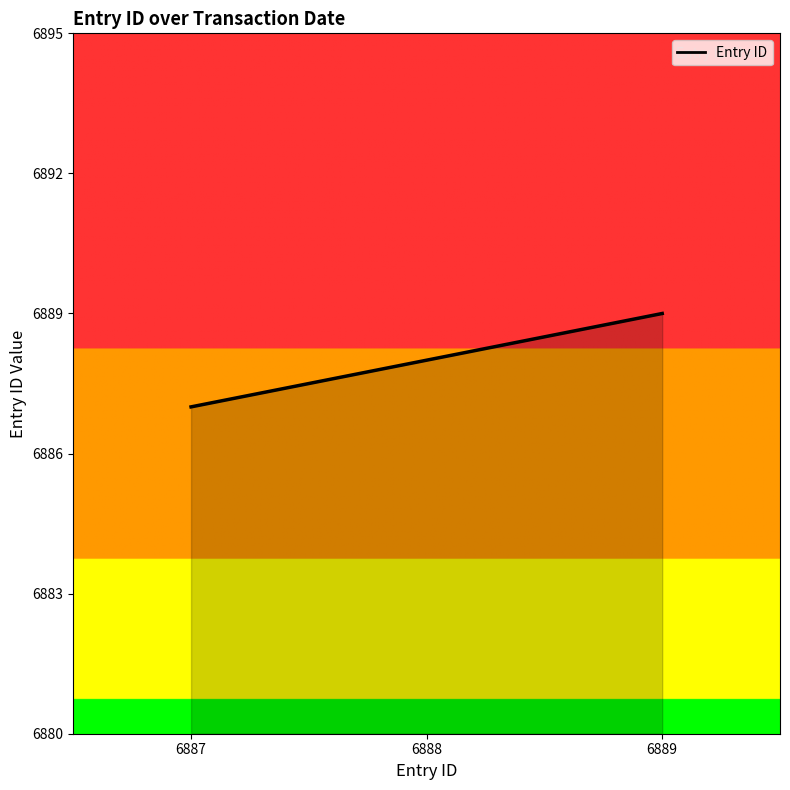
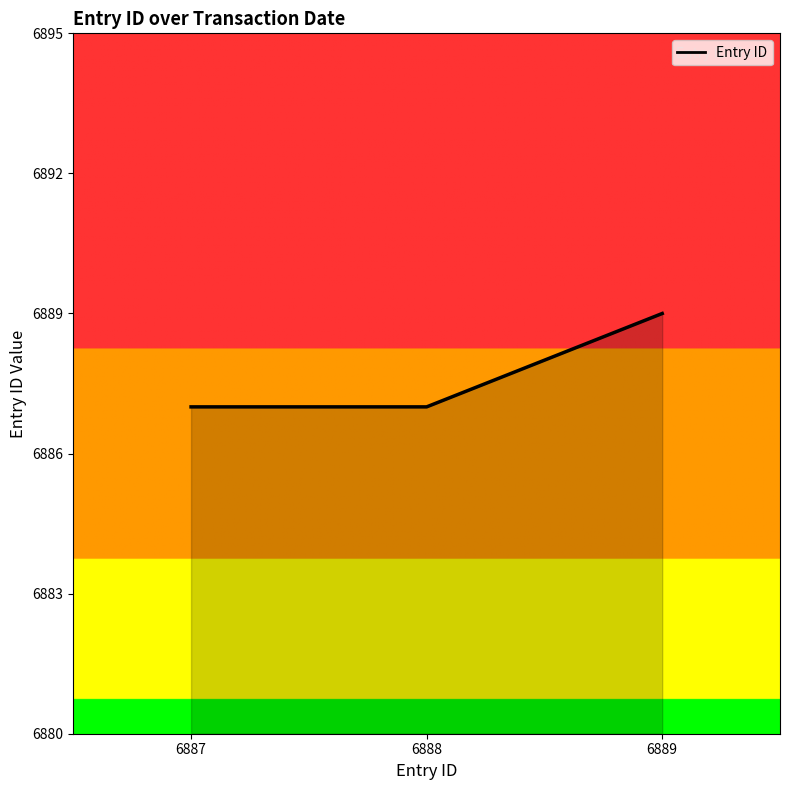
  {
    "6887": 6887,
-   "6888": 6888,
+   "6888": 6887,
    "6889": 6889
  }
